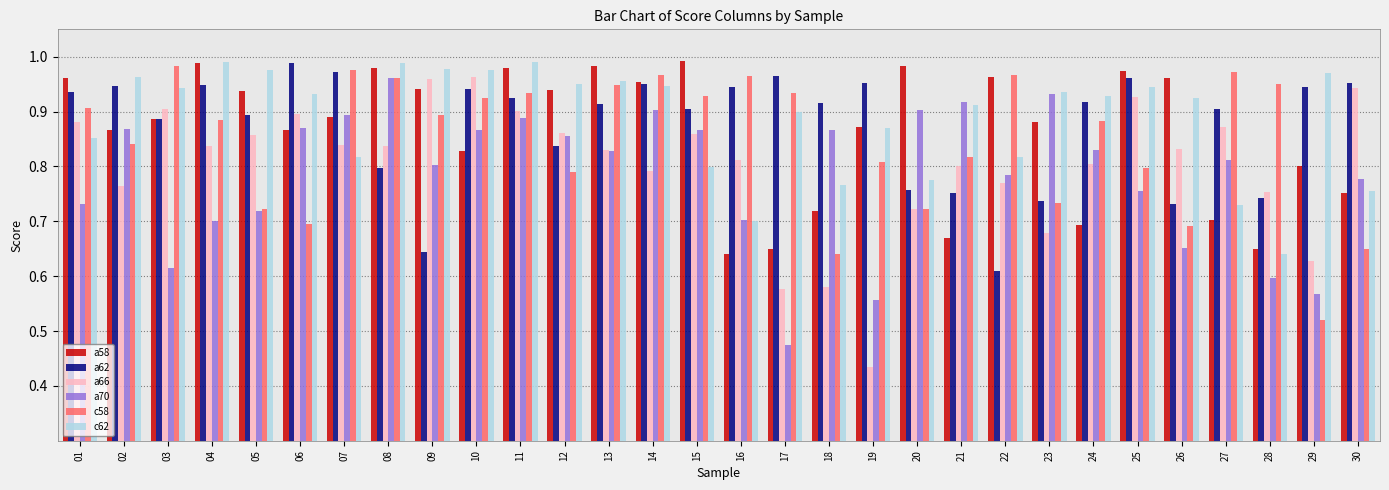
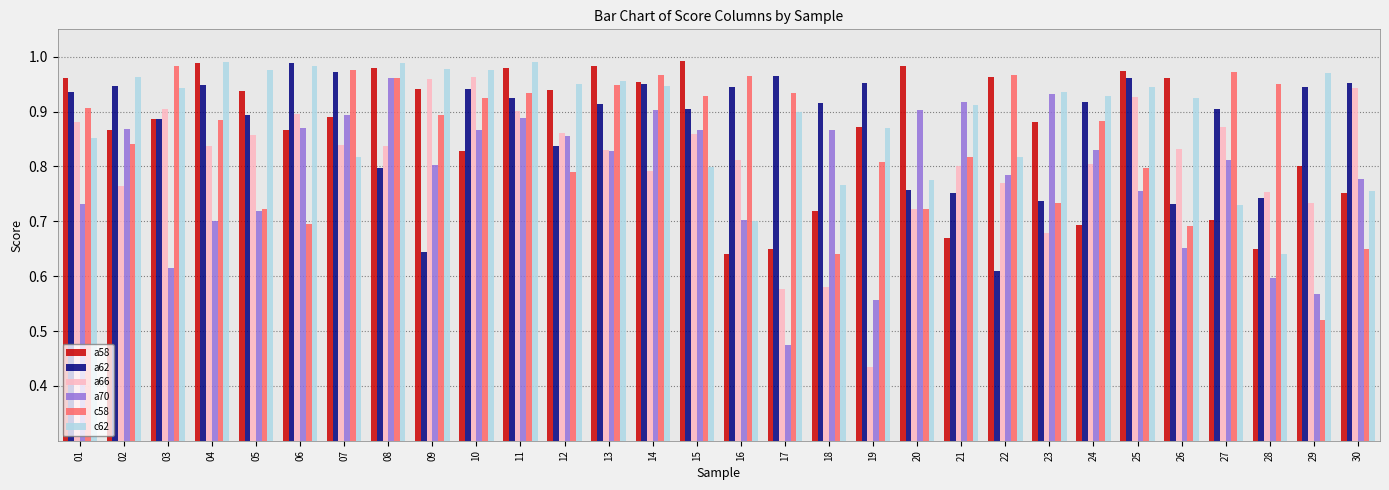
  {
    "a58": {
      "01": 0.96,
      "02": 0.87,
      "03": 0.89,
      "04": 0.99,
      "05": 0.94,
      "06": 0.87,
      "07": 0.89,
      "08": 0.98,
      "09": 0.94,
      "10": 0.83,
      "11": 0.98,
      "12": 0.94,
      "13": 0.98,
      "14": 0.95,
      "15": 0.99,
      "16": 0.64,
      "17": 0.65,
      "18": 0.72,
      "19": 0.87,
      "20": 0.98,
      "21": 0.67,
      "22": 0.96,
      "23": 0.88,
      "24": 0.69,
      "25": 0.97,
      "26": 0.96,
      "27": 0.70,
      "28": 0.65,
      "29": 0.80,
      "30": 0.75
    },
    "a62": {
      "01": 0.94,
      "02": 0.95,
      "03": 0.89,
      "04": 0.95,
      "05": 0.89,
      "06": 0.99,
      "07": 0.97,
      "08": 0.80,
      "09": 0.64,
      "10": 0.94,
      "11": 0.92,
      "12": 0.84,
      "13": 0.91,
      "14": 0.95,
      "15": 0.90,
      "16": 0.94,
      "17": 0.96,
      "18": 0.92,
      "19": 0.95,
      "20": 0.76,
      "21": 0.75,
      "22": 0.61,
      "23": 0.74,
      "24": 0.92,
      "25": 0.96,
      "26": 0.73,
      "27": 0.90,
      "28": 0.74,
      "29": 0.94,
      "30": 0.95
    },
    "a66": {
      "01": 0.88,
      "02": 0.76,
      "03": 0.90,
      "04": 0.84,
      "05": 0.86,
      "06": 0.90,
      "07": 0.84,
      "08": 0.84,
      "09": 0.96,
      "10": 0.96,
      "11": 0.90,
      "12": 0.86,
      "13": 0.83,
      "14": 0.79,
      "15": 0.86,
      "16": 0.81,
      "17": 0.58,
      "18": 0.58,
      "19": 0.43,
      "20": 0.72,
      "21": 0.80,
      "22": 0.77,
      "23": 0.68,
      "24": 0.80,
      "25": 0.93,
      "26": 0.83,
      "27": 0.87,
      "28": 0.75,
-     "29": 0.63,
+     "29": 0.73,
      "30": 0.94
    },
    "a70": {
      "01": 0.73,
      "02": 0.87,
      "03": 0.61,
      "04": 0.70,
      "05": 0.72,
      "06": 0.87,
      "07": 0.89,
      "08": 0.96,
      "09": 0.80,
      "10": 0.87,
      "11": 0.89,
      "12": 0.86,
      "13": 0.83,
      "14": 0.90,
      "15": 0.87,
      "16": 0.70,
      "17": 0.47,
      "18": 0.87,
      "19": 0.56,
      "20": 0.90,
      "21": 0.92,
      "22": 0.78,
      "23": 0.93,
      "24": 0.83,
      "25": 0.75,
      "26": 0.65,
      "27": 0.81,
      "28": 0.60,
      "29": 0.57,
      "30": 0.78
    },
    "c58": {
      "01": 0.91,
      "02": 0.84,
      "03": 0.98,
      "04": 0.89,
      "05": 0.72,
      "06": 0.70,
      "07": 0.98,
      "08": 0.96,
      "09": 0.89,
      "10": 0.92,
      "11": 0.93,
      "12": 0.79,
      "13": 0.95,
      "14": 0.97,
      "15": 0.93,
      "16": 0.97,
      "17": 0.93,
      "18": 0.64,
      "19": 0.81,
      "20": 0.72,
      "21": 0.82,
      "22": 0.97,
      "23": 0.73,
      "24": 0.88,
      "25": 0.80,
      "26": 0.69,
      "27": 0.97,
      "28": 0.95,
      "29": 0.52,
      "30": 0.65
    },
    "c62": {
      "01": 0.85,
      "02": 0.96,
      "03": 0.94,
      "04": 0.99,
      "05": 0.98,
-     "06": 0.93,
+     "06": 0.98,
      "07": 0.82,
      "08": 0.99,
      "09": 0.98,
      "10": 0.98,
      "11": 0.99,
      "12": 0.95,
      "13": 0.96,
      "14": 0.95,
      "15": 0.80,
      "16": 0.70,
      "17": 0.90,
      "18": 0.77,
      "19": 0.87,
      "20": 0.78,
      "21": 0.91,
      "22": 0.82,
      "23": 0.94,
      "24": 0.93,
      "25": 0.94,
      "26": 0.92,
      "27": 0.73,
      "28": 0.64,
      "29": 0.97,
      "30": 0.75
    }
  }
